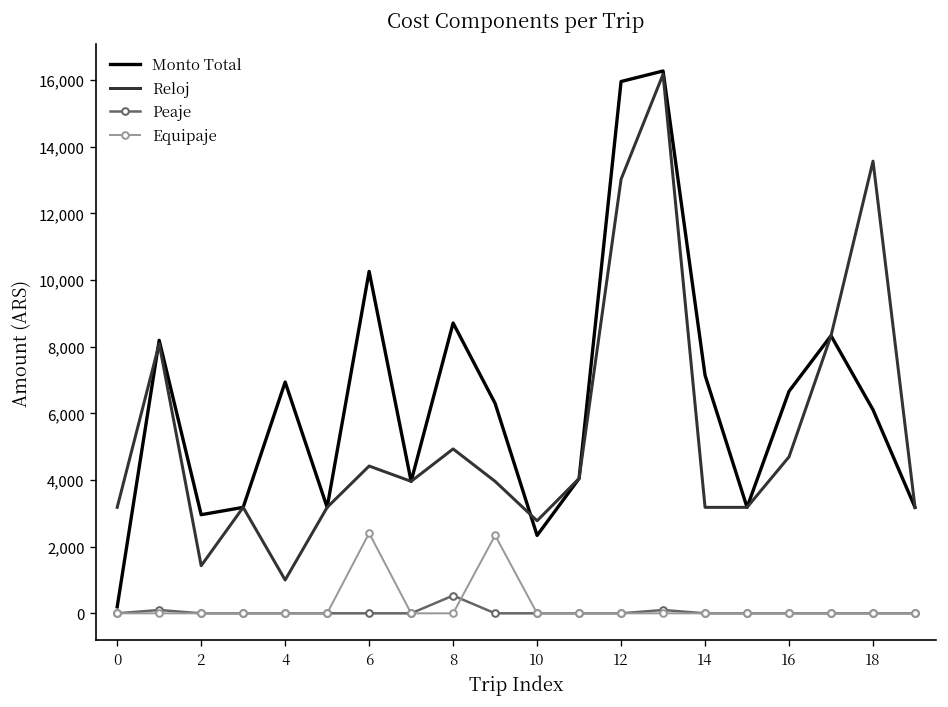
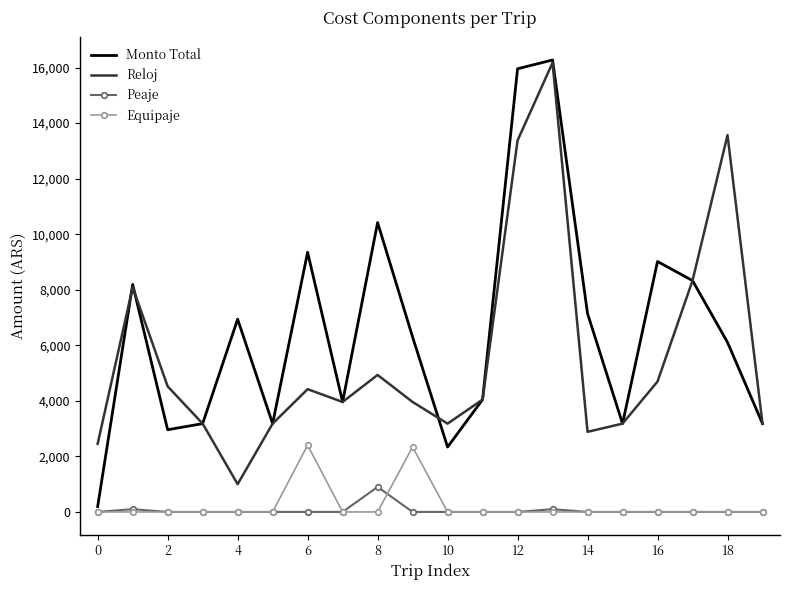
  {
    "Monto Total": {
      "0": "200",
      "2": "3,000",
      "4": "6,900",
-     "6": "10,300",
-     "8": "8,700",
+     "6": "9,400",
+     "8": "10,400",
      "10": "2,300",
      "12": "16,000",
      "14": "7,100",
-     "16": "6,700",
+     "16": "9,000",
      "18": "6,100"
    },
    "Reloj": {
-     "0": "3,200",
-     "2": "1,400",
+     "0": "2,500",
+     "2": "4,500",
      "4": "1,000",
      "6": "4,400",
      "8": "4,900",
-     "10": "2,800",
-     "12": "13,000",
-     "14": "3,200",
+     "10": "3,200",
+     "12": "13,400",
+     "14": "2,900",
      "16": "4,700",
      "18": "13,600"
    },
    "Peaje": {
      "6": "0",
-     "8": "500"
+     "8": "900"
    },
    "Equipaje": {
      "6": "2,400",
      "8": "0"
    }
  }
